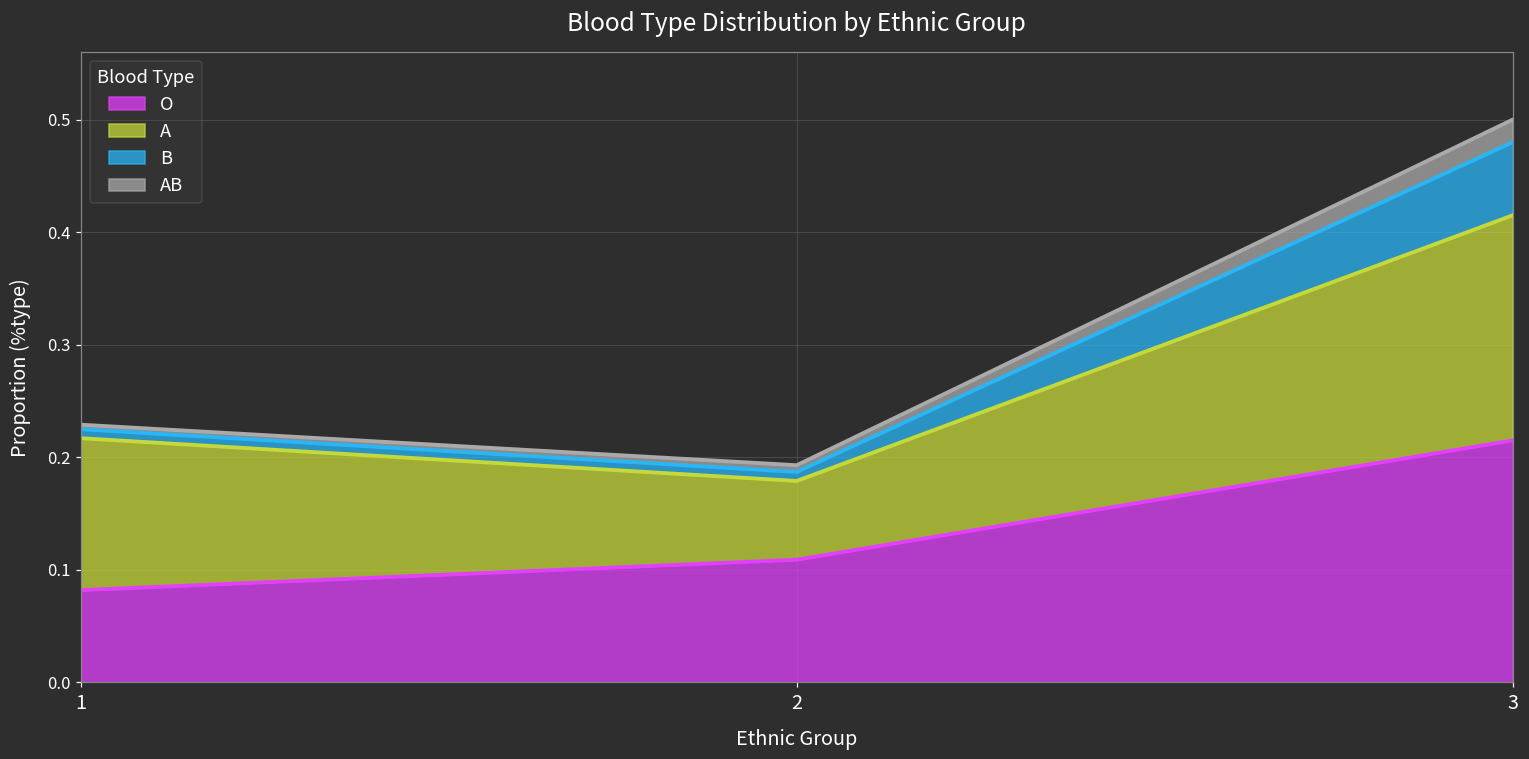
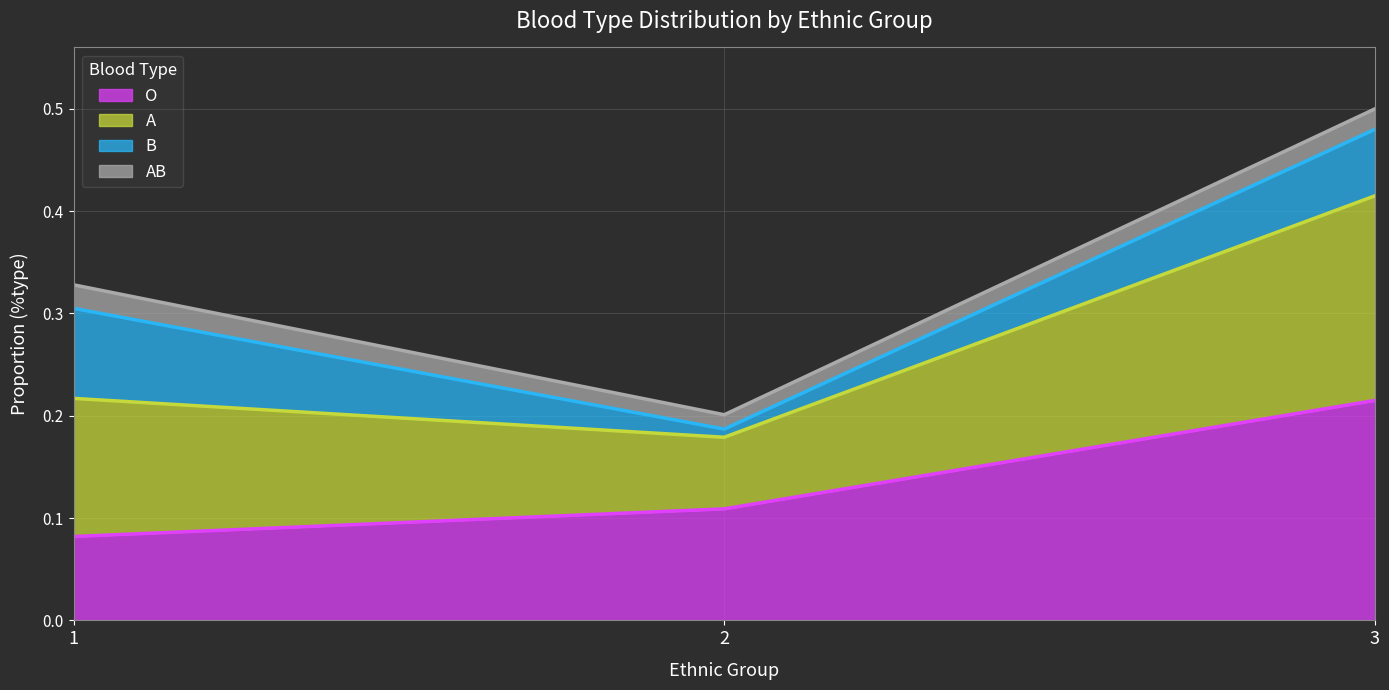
  {
    "O": {
      "1": 0.082,
      "2": 0.109,
      "3": 0.215
    },
    "A": {
      "1": 0.135,
      "2": 0.070,
      "3": 0.200
    },
    "B": {
-     "1": 0.008,
+     "1": 0.088,
      "2": 0.008,
      "3": 0.065
    },
    "AB": {
-     "1": 0.004,
-     "2": 0.006,
+     "1": 0.023,
+     "2": 0.014,
      "3": 0.020
    }
  }
